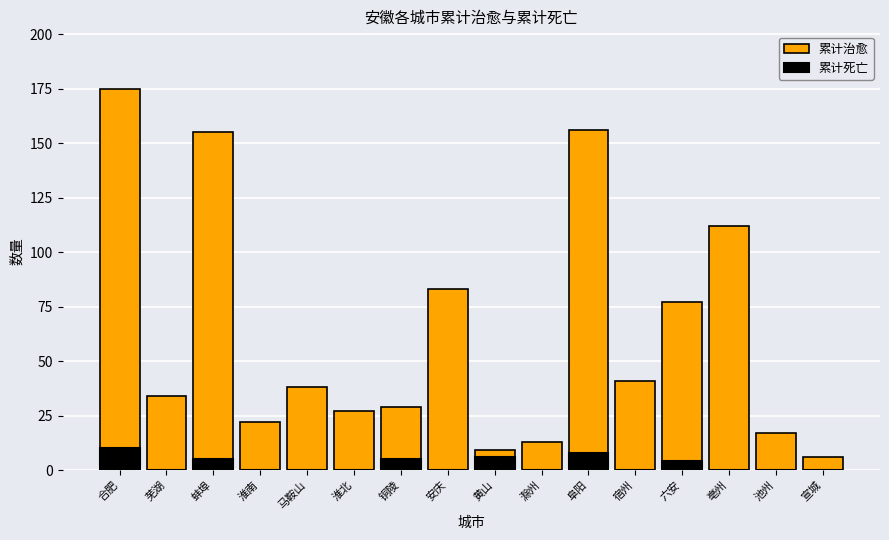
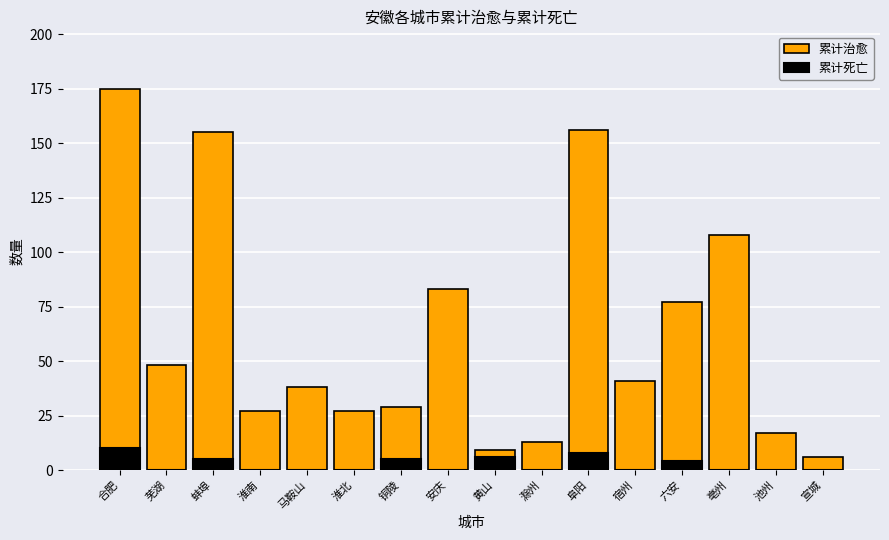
  {
    "累计治愈": {
      "合肥": 175,
-     "芜湖": 34,
+     "芜湖": 48,
      "蚌埠": 155,
-     "淮南": 22,
+     "淮南": 27,
      "马鞍山": 38,
      "淮北": 27,
      "铜陵": 29,
      "安庆": 83,
      "黄山": 9,
      "滁州": 13,
      "阜阳": 156,
      "宿州": 41,
      "六安": 77,
-     "亳州": 112,
+     "亳州": 108,
      "池州": 17,
      "宣城": 6
    },
    "累计死亡": {
      "芜湖": 0,
      "淮南": 0,
      "马鞍山": 0,
      "淮北": 0,
      "安庆": 0,
      "滁州": 0,
      "宿州": 0,
      "亳州": 0,
      "池州": 0,
      "宣城": 0
    }
  }
